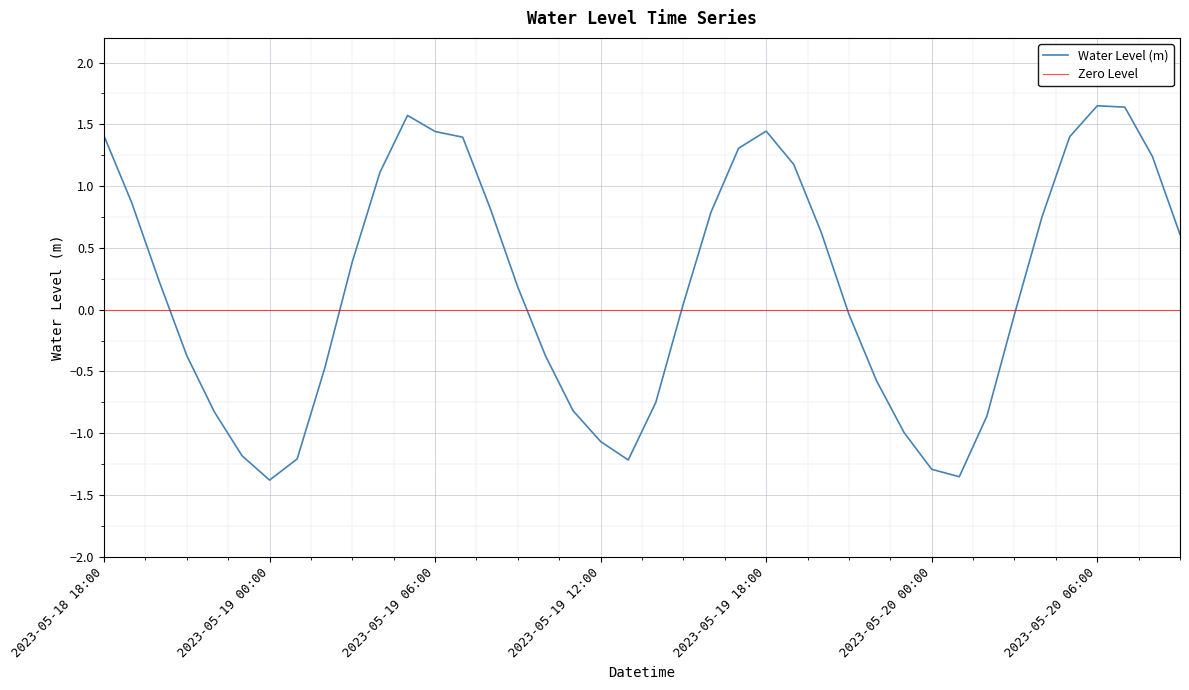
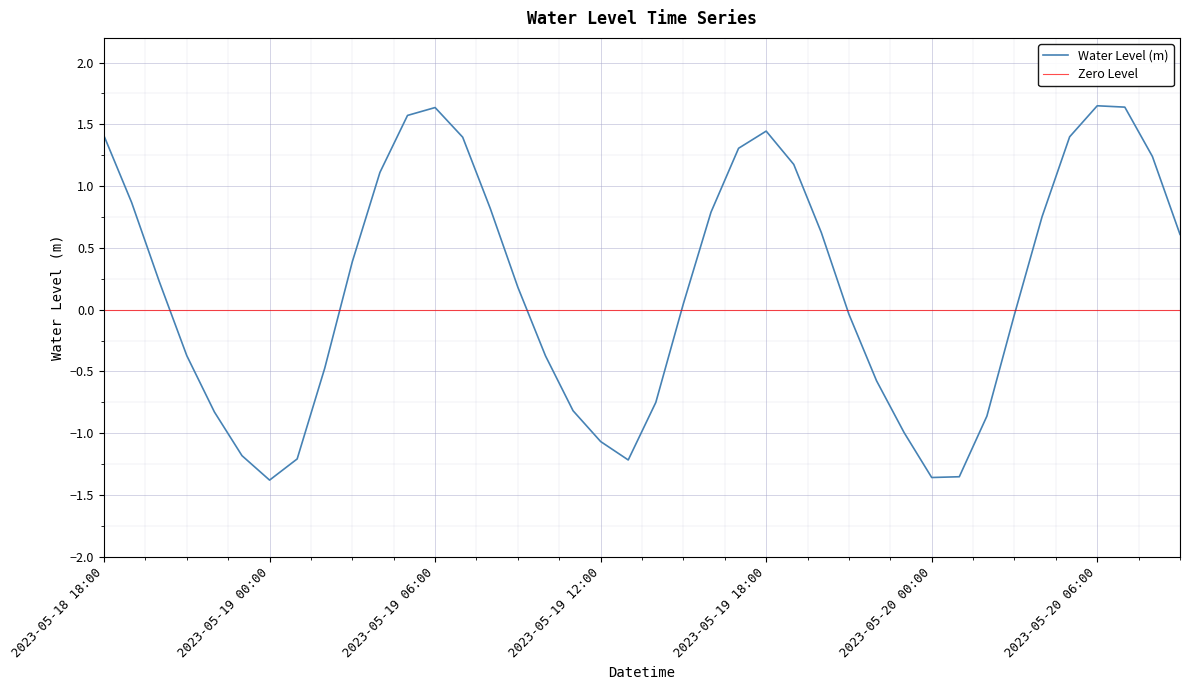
  {
    "2023-05-18 18:00": 1.41,
    "2023-05-19 00:00": -1.38,
-   "2023-05-19 06:00": 1.44,
+   "2023-05-19 06:00": 1.64,
    "2023-05-19 12:00": -1.07,
    "2023-05-19 18:00": 1.45,
-   "2023-05-20 00:00": -1.29,
+   "2023-05-20 00:00": -1.36,
    "2023-05-20 06:00": 1.65
  }
